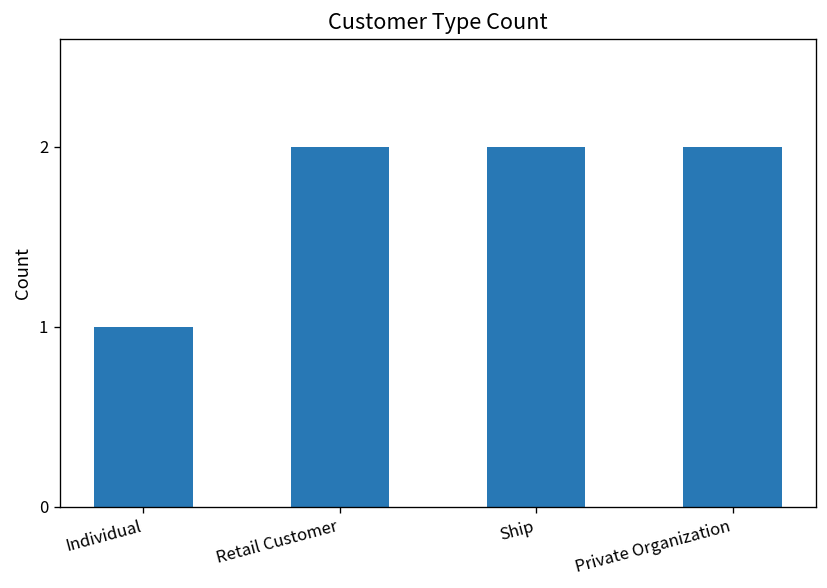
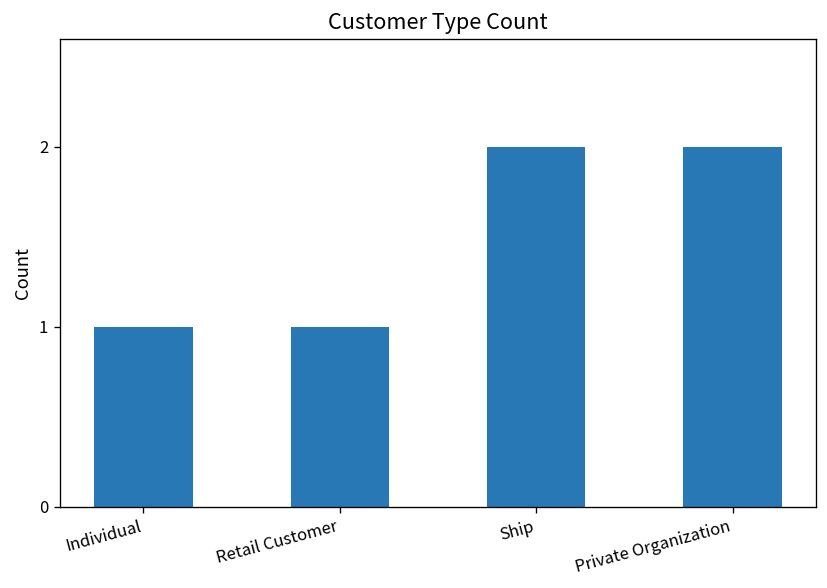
  {
    "Individual": 1,
-   "Retail Customer": 2,
+   "Retail Customer": 1,
    "Ship": 2,
    "Private Organization": 2
  }
